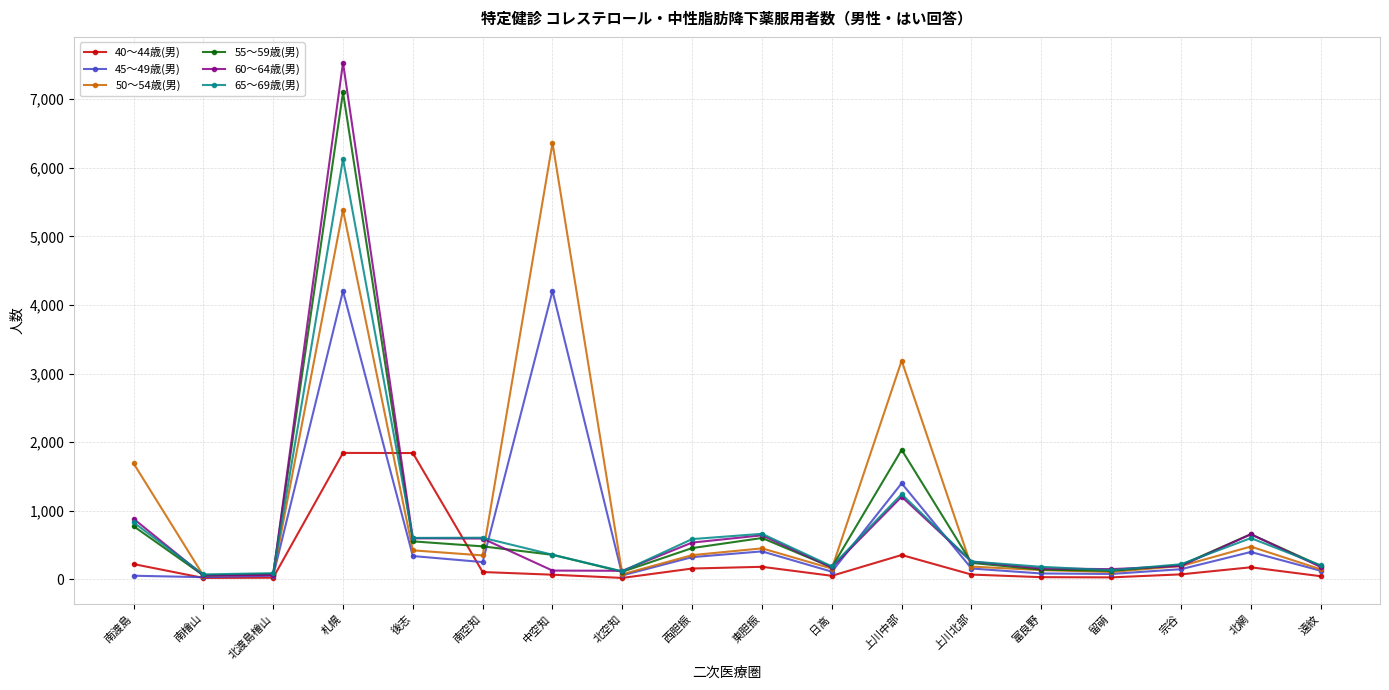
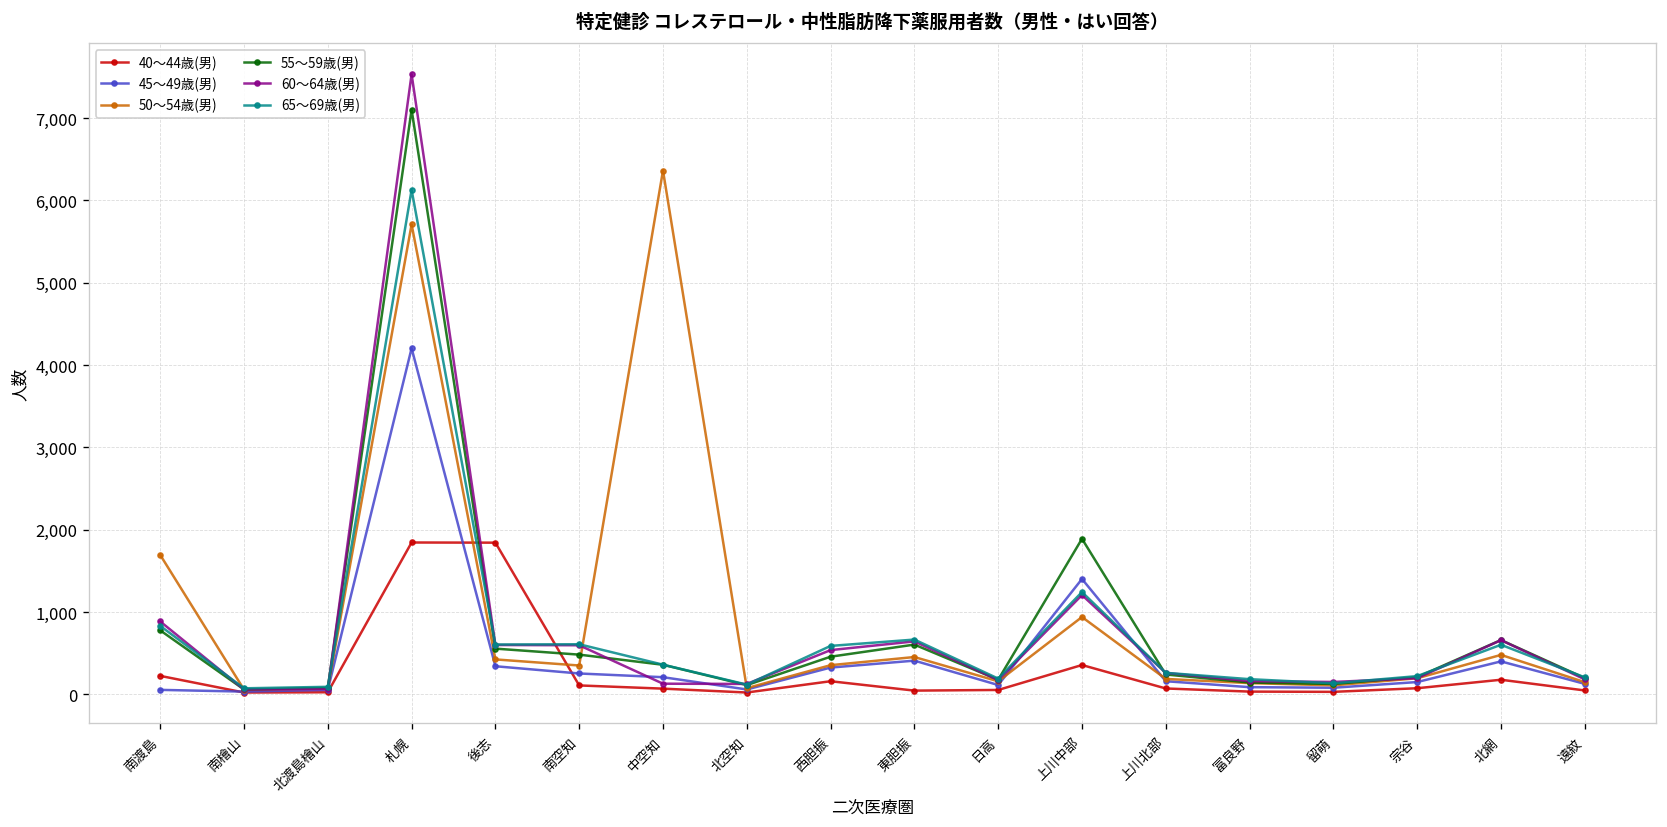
  {
    "40～44歳(男)": {
      "南渡島": "200",
      "札幌": "1,800",
      "後志": "1,800",
      "南空知": "100",
      "中空知": "100",
      "西胆振": "200",
-     "東胆振": "200",
+     "東胆振": "0",
      "日高": "100",
      "上川中部": "400",
      "上川北部": "100",
      "富良野": "0",
      "留萌": "0",
      "宗谷": "100",
      "北網": "200",
      "遠紋": "0"
    },
    "45～49歳(男)": {
      "南渡島": "100",
      "札幌": "4,200",
      "後志": "300",
      "南空知": "300",
-     "中空知": "4,200",
+     "中空知": "200",
      "東胆振": "400",
      "日高": "100",
      "上川中部": "1,400",
      "富良野": "100",
      "宗谷": "100",
      "北網": "400"
    },
    "50～54歳(男)": {
      "南渡島": "1,700",
-     "札幌": "5,400",
+     "札幌": "5,700",
      "後志": "400",
      "南空知": "400",
      "中空知": "6,400",
      "東胆振": "500",
-     "上川中部": "3,200",
+     "上川中部": "900",
      "北網": "500"
    },
    "55～59歳(男)": {
      "南渡島": "800",
      "札幌": "7,100",
      "後志": "600",
      "南空知": "500",
      "西胆振": "500",
      "東胆振": "600",
      "上川中部": "1,900"
    },
    "60～64歳(男)": {
      "南渡島": "900",
      "札幌": "7,500",
      "中空知": "100",
      "西胆振": "500"
    },
    "65～69歳(男)": {
      "南渡島": "800",
      "札幌": "6,100",
      "西胆振": "600",
      "北網": "600"
    }
  }
